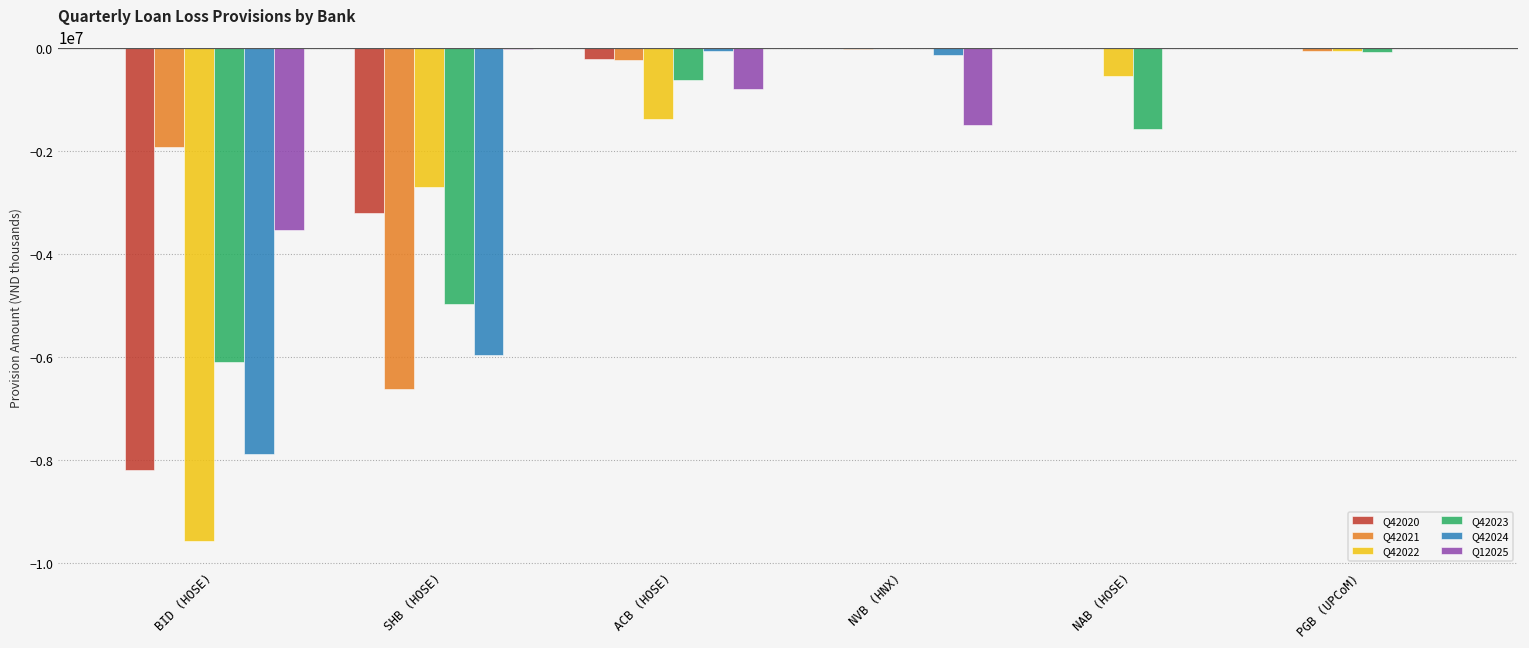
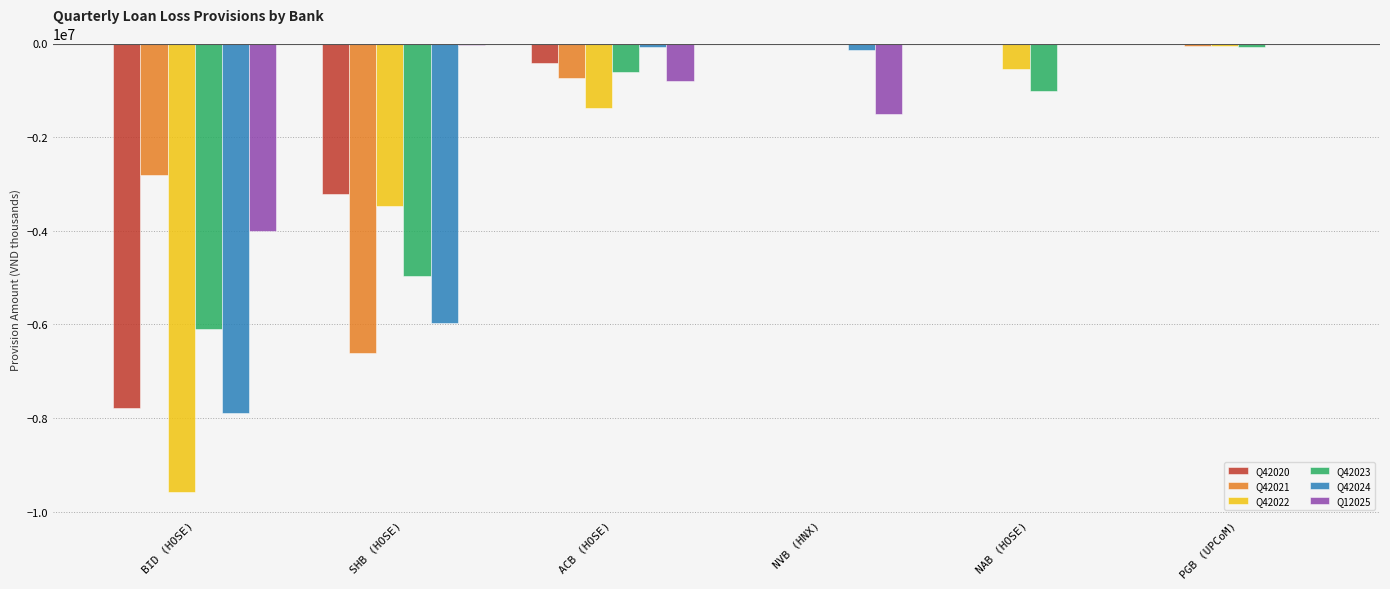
  {
    "Q42020": {
-     "BID (HOSE)": -8200000,
+     "BID (HOSE)": -7800000,
      "SHB (HOSE)": -3200000,
-     "ACB (HOSE)": -200000,
+     "ACB (HOSE)": -400000,
      "NVB (HNX)": 0,
      "NAB (HOSE)": 0,
      "PGB (UPCoM)": 0
    },
    "Q42021": {
-     "BID (HOSE)": -1900000,
+     "BID (HOSE)": -2800000,
      "SHB (HOSE)": -6600000,
-     "ACB (HOSE)": -200000,
+     "ACB (HOSE)": -700000,
      "NAB (HOSE)": 0,
      "PGB (UPCoM)": -100000
    },
    "Q42022": {
      "BID (HOSE)": -9600000,
-     "SHB (HOSE)": -2700000,
+     "SHB (HOSE)": -3500000,
      "ACB (HOSE)": -1400000,
      "NAB (HOSE)": -500000,
      "PGB (UPCoM)": -100000
    },
    "Q42023": {
      "BID (HOSE)": -6100000,
      "SHB (HOSE)": -5000000,
      "ACB (HOSE)": -600000,
      "NVB (HNX)": 0,
-     "NAB (HOSE)": -1600000,
+     "NAB (HOSE)": -1000000,
      "PGB (UPCoM)": -100000
    },
    "Q42024": {
      "BID (HOSE)": -7900000,
      "SHB (HOSE)": -6000000,
      "ACB (HOSE)": -100000,
      "NVB (HNX)": -100000,
      "PGB (UPCoM)": 0
    },
    "Q12025": {
-     "BID (HOSE)": -3500000,
+     "BID (HOSE)": -4000000,
      "ACB (HOSE)": -800000,
      "NVB (HNX)": -1500000,
      "NAB (HOSE)": 0,
      "PGB (UPCoM)": 0
    }
  }
